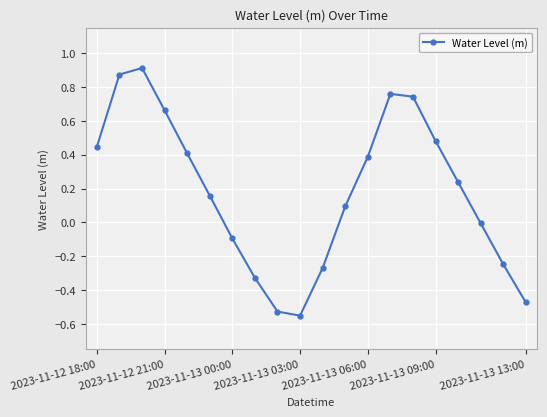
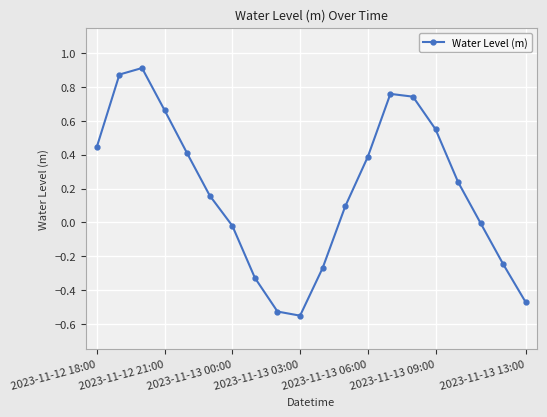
  {
    "2023-11-12 18:00": 0.45,
    "2023-11-12 21:00": 0.66,
-   "2023-11-13 00:00": -0.10,
+   "2023-11-13 00:00": -0.02,
    "2023-11-13 03:00": -0.55,
    "2023-11-13 06:00": 0.39,
-   "2023-11-13 09:00": 0.48,
+   "2023-11-13 09:00": 0.55,
    "2023-11-13 13:00": -0.47
  }
